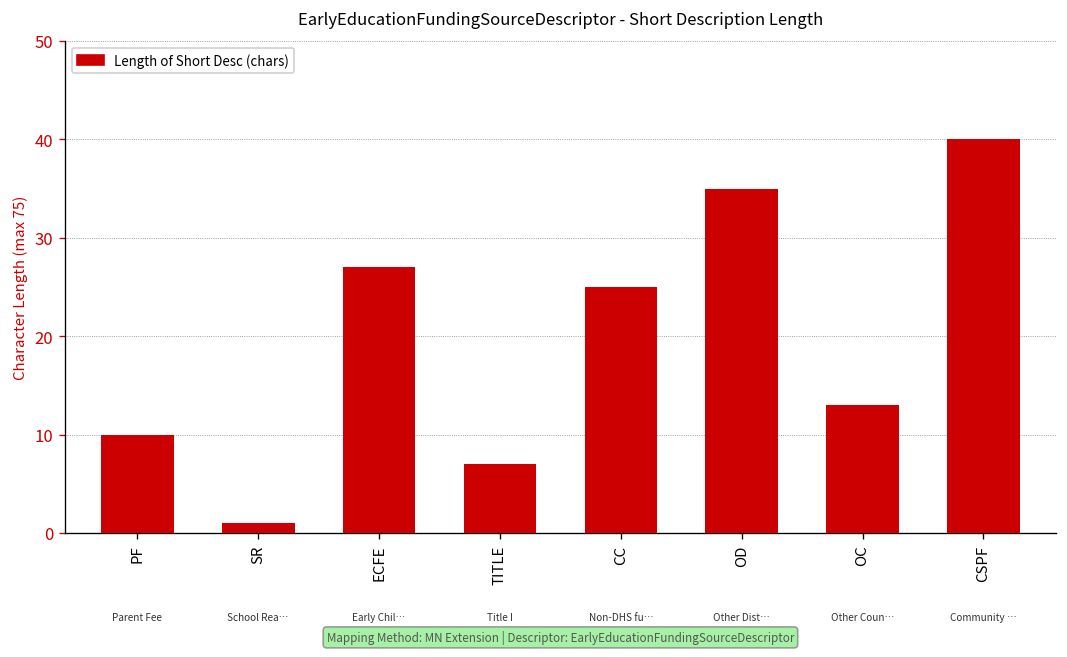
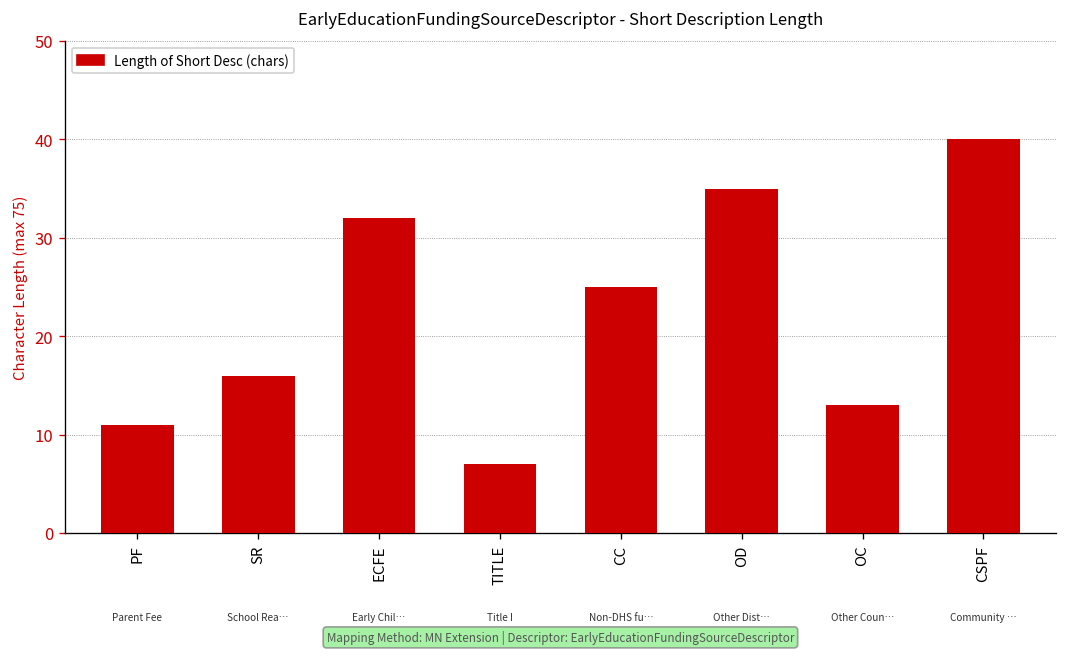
  {
-   "PF": 10,
-   "SR": 1,
-   "ECFE": 27,
+   "PF": 11,
+   "SR": 16,
+   "ECFE": 32,
    "TITLE": 7,
    "CC": 25,
    "OD": 35,
    "OC": 13,
    "CSPF": 40
  }
